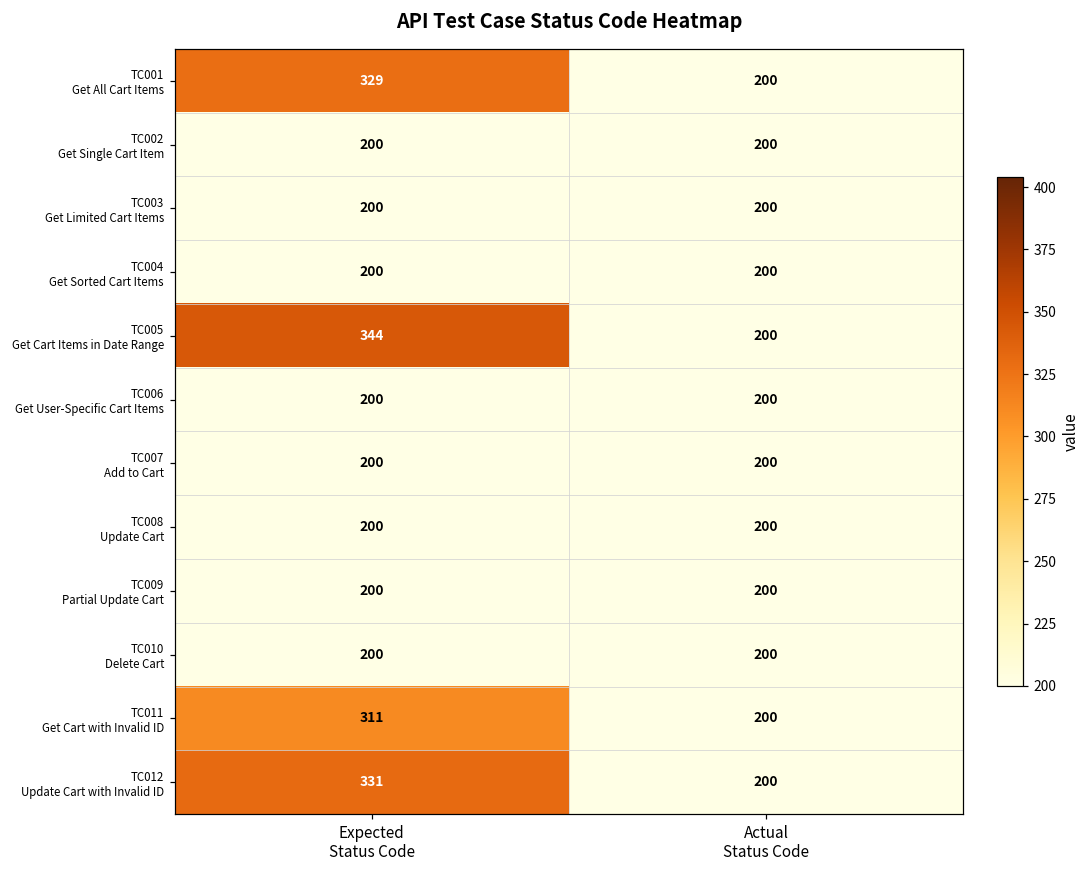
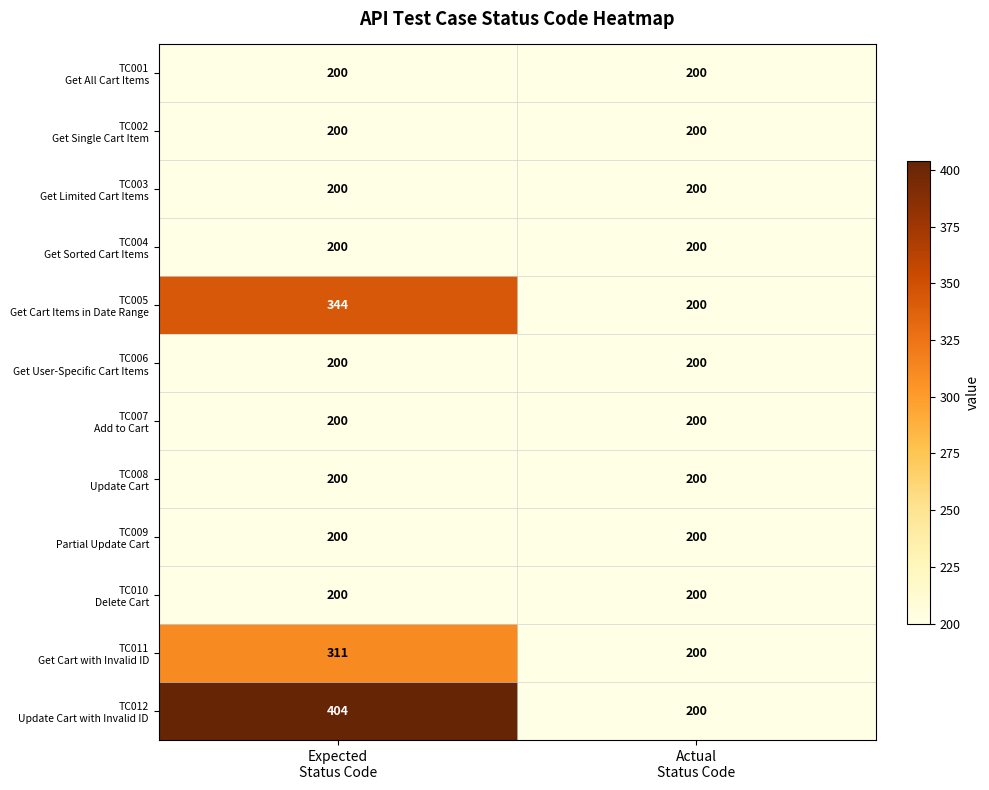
  {
    "TC001 Get All Cart Items": {
-     "Expected Status Code": 329,
+     "Expected Status Code": 200,
      "Actual Status Code": 200
    },
    "TC002 Get Single Cart Item": {
      "Expected Status Code": 200,
      "Actual Status Code": 200
    },
    "TC003 Get Limited Cart Items": {
      "Expected Status Code": 200,
      "Actual Status Code": 200
    },
    "TC004 Get Sorted Cart Items": {
      "Expected Status Code": 200,
      "Actual Status Code": 200
    },
    "TC005 Get Cart Items in Date Range": {
      "Expected Status Code": 344,
      "Actual Status Code": 200
    },
    "TC006 Get User-Specific Cart Items": {
      "Expected Status Code": 200,
      "Actual Status Code": 200
    },
    "TC007 Add to Cart": {
      "Expected Status Code": 200,
      "Actual Status Code": 200
    },
    "TC008 Update Cart": {
      "Expected Status Code": 200,
      "Actual Status Code": 200
    },
    "TC009 Partial Update Cart": {
      "Expected Status Code": 200,
      "Actual Status Code": 200
    },
    "TC010 Delete Cart": {
      "Expected Status Code": 200,
      "Actual Status Code": 200
    },
    "TC011 Get Cart with Invalid ID": {
      "Expected Status Code": 311,
      "Actual Status Code": 200
    },
    "TC012 Update Cart with Invalid ID": {
-     "Expected Status Code": 331,
+     "Expected Status Code": 404,
      "Actual Status Code": 200
    }
  }
